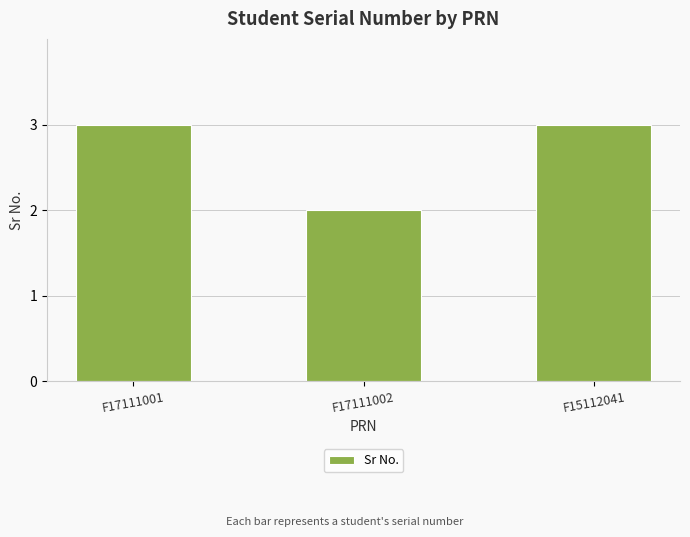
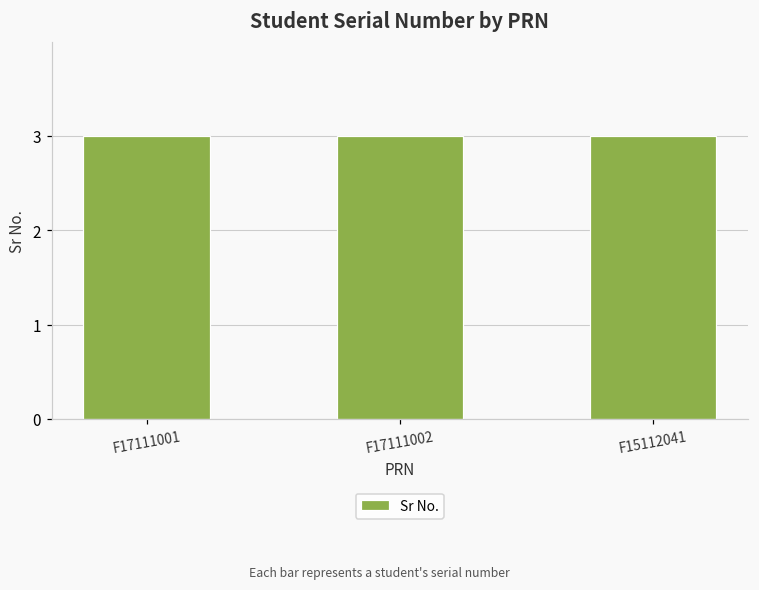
  {
    "F17111001": 3,
-   "F17111002": 2,
+   "F17111002": 3,
    "F15112041": 3
  }
